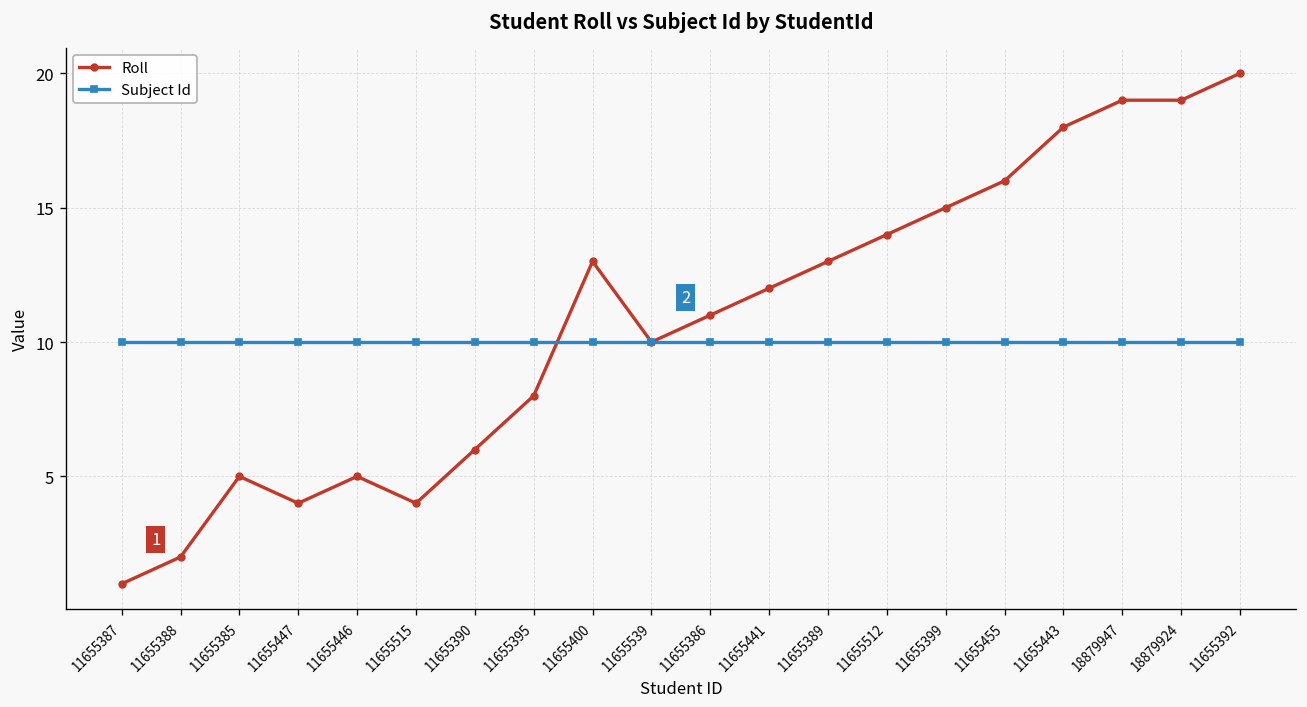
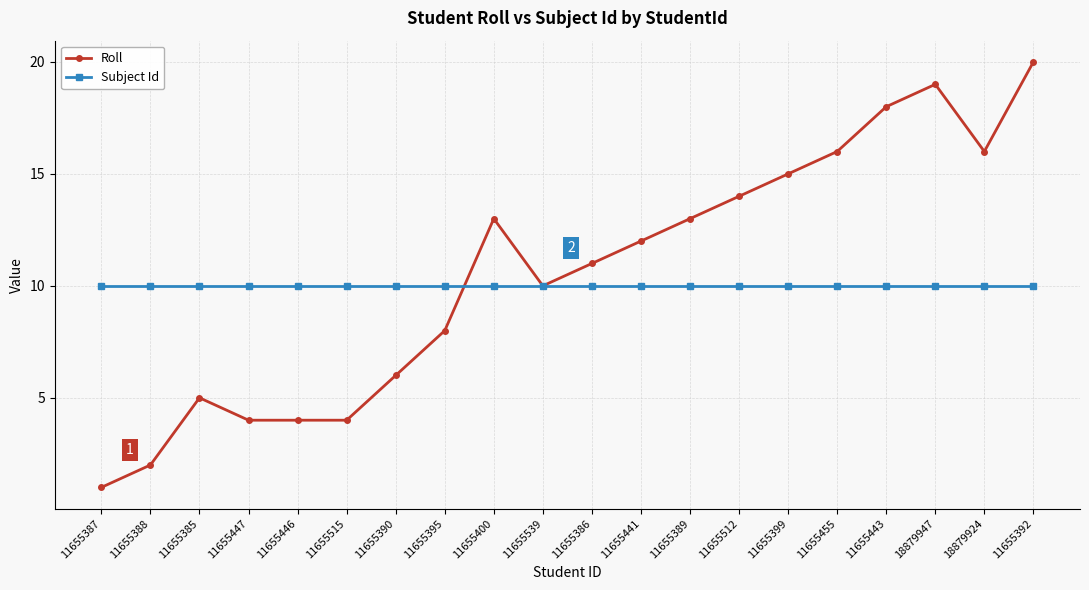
  {
    "Roll": {
      "11655387": 1,
      "11655385": 5,
      "11655447": 4,
-     "11655446": 5,
+     "11655446": 4,
      "11655515": 4,
      "11655390": 6,
      "11655395": 8,
      "11655400": 13,
      "11655441": 12,
      "11655389": 13,
      "11655512": 14,
      "11655399": 15,
      "11655455": 16,
      "11655443": 18,
      "18879947": 19,
-     "18879924": 19,
+     "18879924": 16,
      "11655392": 20
    },
    "Subject Id": {
      "11655387": 10,
      "11655388": 10,
      "11655385": 10,
      "11655447": 10,
      "11655446": 10,
      "11655515": 10,
      "11655390": 10,
      "11655395": 10,
      "11655400": 10,
      "11655386": 10,
      "11655441": 10,
      "11655389": 10,
      "11655512": 10,
      "11655399": 10,
      "11655455": 10,
      "11655443": 10,
      "18879947": 10,
      "18879924": 10,
      "11655392": 10
    }
  }
